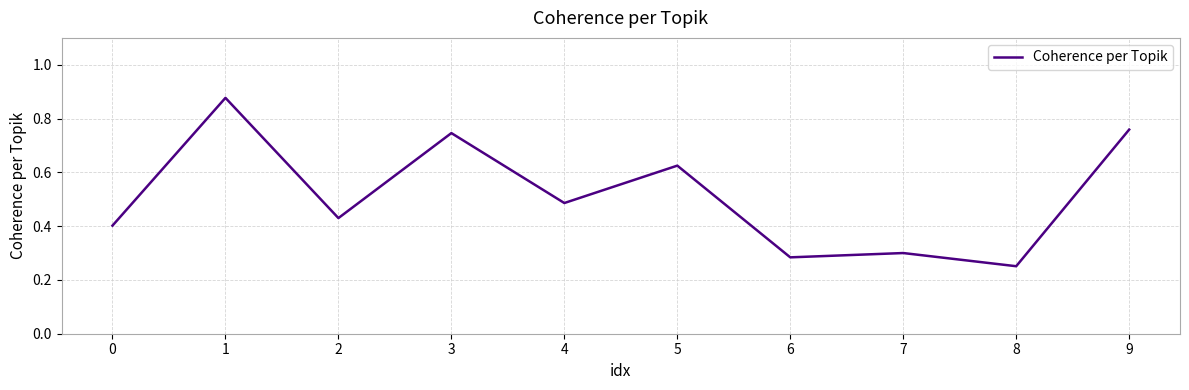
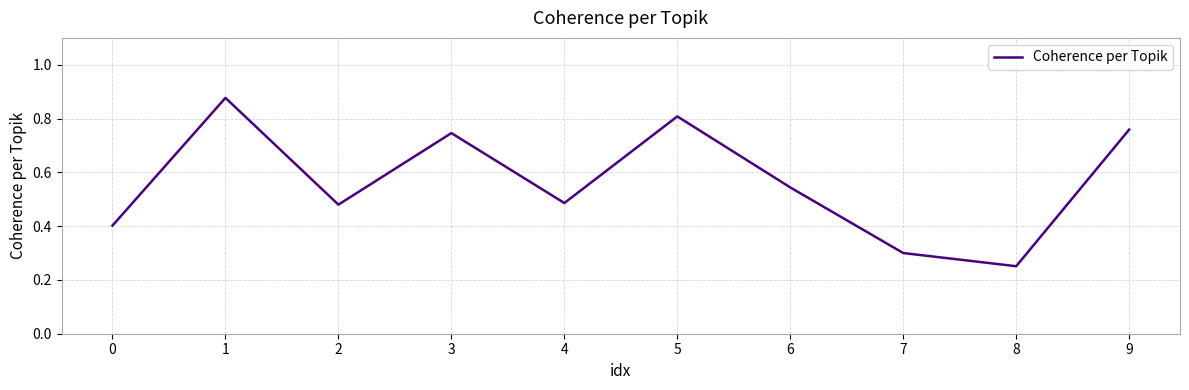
  {
    "0": 0.40,
    "1": 0.88,
-   "2": 0.43,
+   "2": 0.48,
    "3": 0.75,
    "4": 0.49,
-   "5": 0.63,
-   "6": 0.28,
+   "5": 0.81,
+   "6": 0.54,
    "7": 0.30,
    "8": 0.25,
    "9": 0.76
  }
